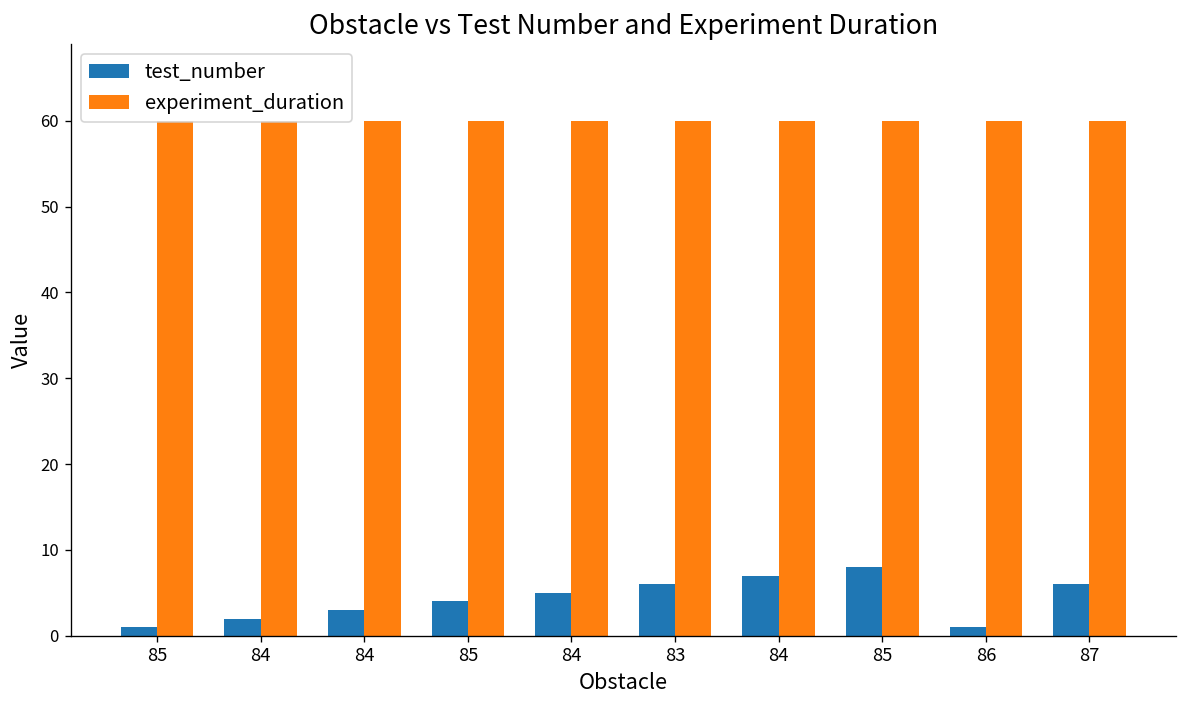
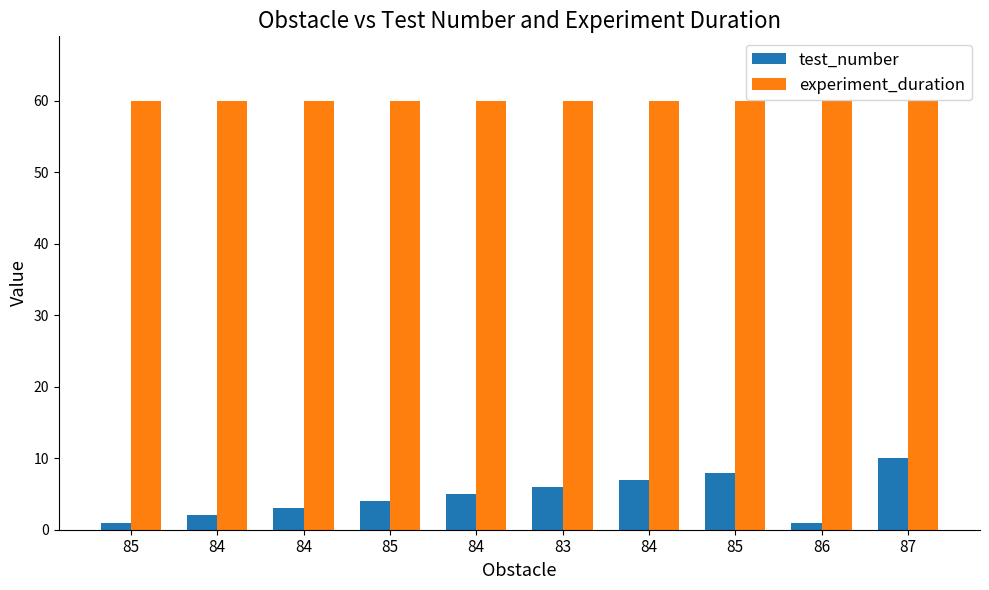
  {
    "test_number": {
      "83": 6,
      "86": 1,
-     "87": 6
+     "87": 10
    },
    "experiment_duration": {
      "83": 60,
      "86": 60,
      "87": 60
    }
  }
